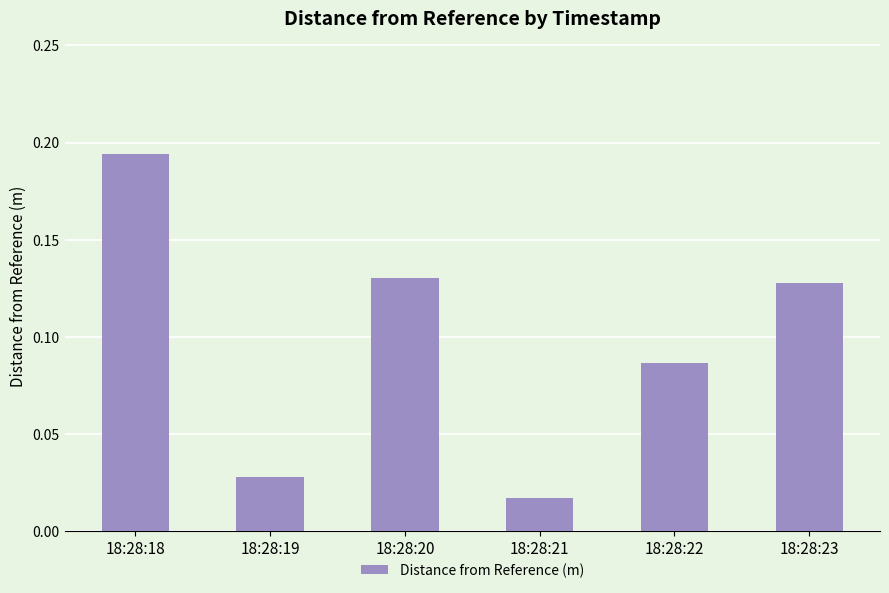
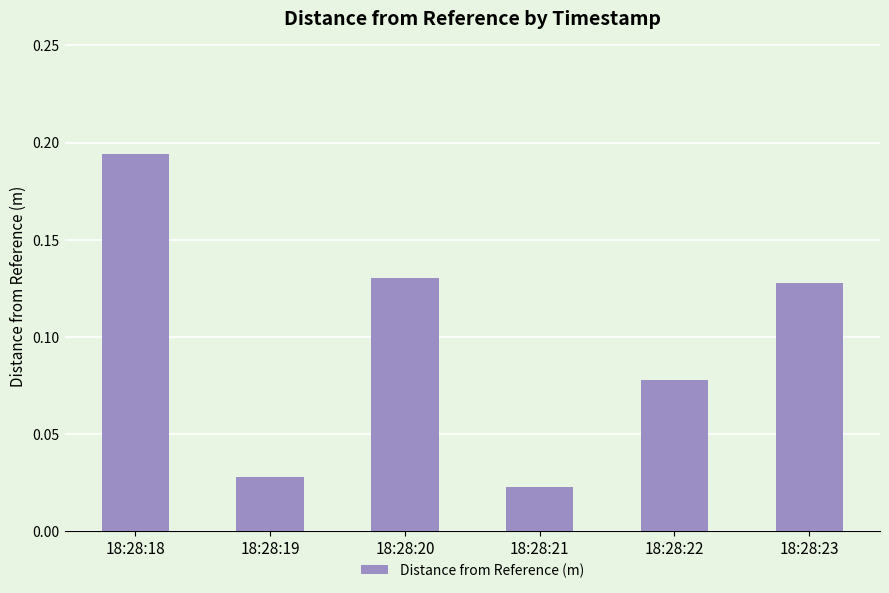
  {
    "18:28:18": 0.194,
    "18:28:19": 0.028,
    "18:28:20": 0.130,
-   "18:28:21": 0.017,
-   "18:28:22": 0.086,
+   "18:28:21": 0.023,
+   "18:28:22": 0.078,
    "18:28:23": 0.128
  }
